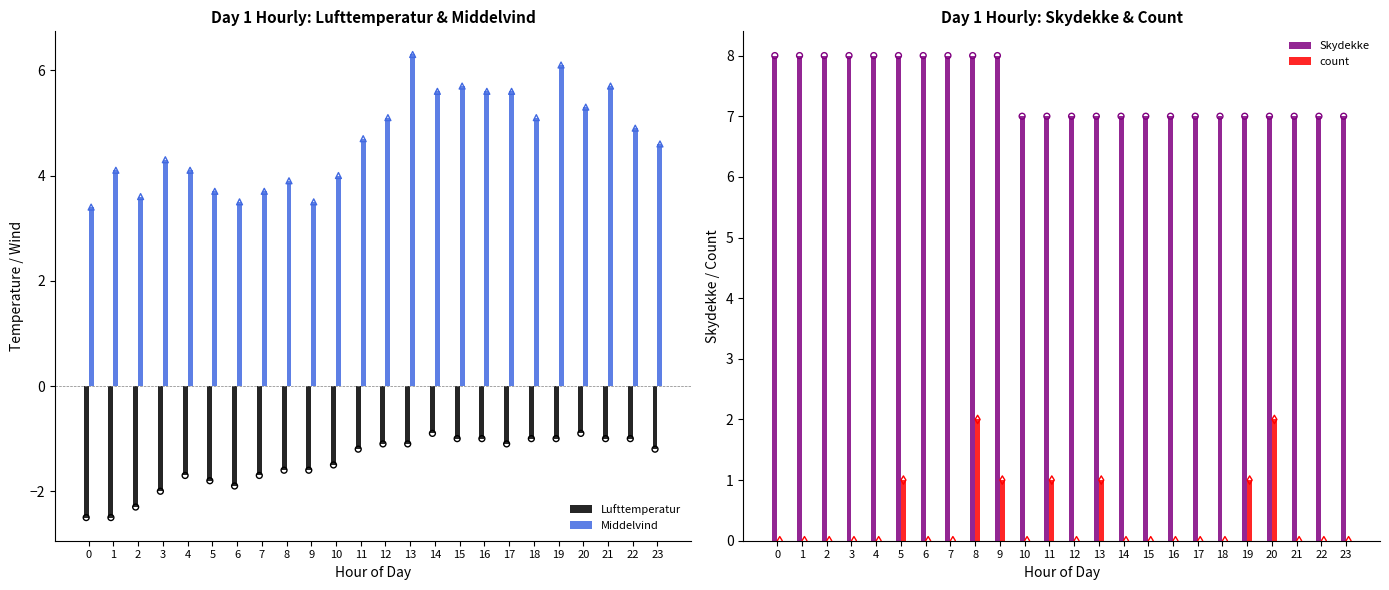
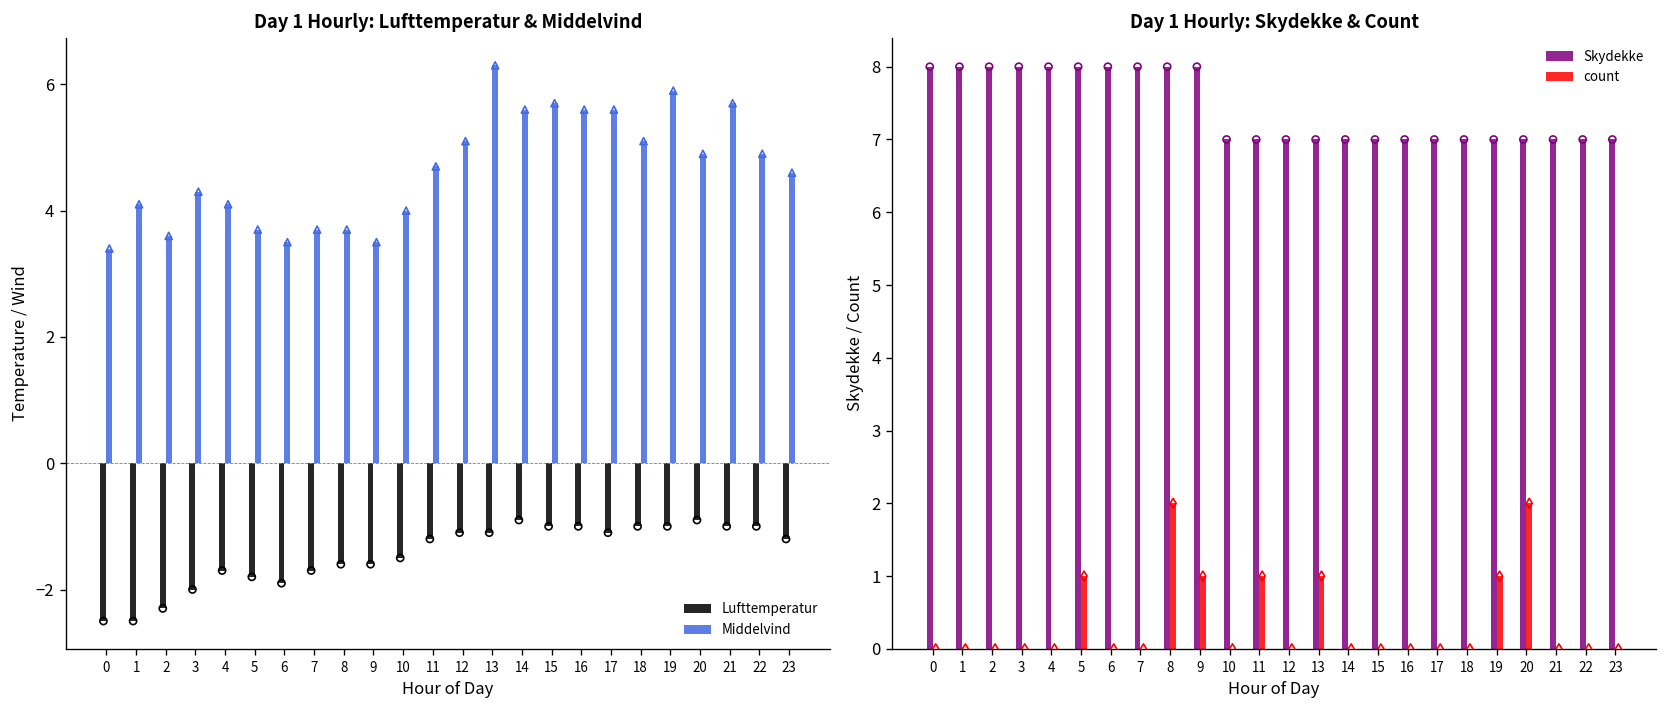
  {
    "Day 1 Hourly: Lufttemperatur & Middelvind": {
      "Lufttemperatur": {
        "0": -2.5,
        "1": -2.5,
        "2": -2.3,
        "3": -2.0,
        "4": -1.7,
        "5": -1.8,
        "6": -1.9,
        "7": -1.7,
        "8": -1.6,
        "9": -1.6,
        "10": -1.5,
        "11": -1.2,
        "12": -1.1,
        "13": -1.1,
        "14": -0.9,
        "15": -1.0,
        "16": -1.0,
        "17": -1.1,
        "18": -1.0,
        "19": -1.0,
        "20": -0.9,
        "21": -1.0,
        "22": -1.0,
        "23": -1.2
      },
      "Middelvind": {
        "0": 3.4,
        "1": 4.1,
        "2": 3.6,
        "3": 4.3,
        "4": 4.1,
        "5": 3.7,
        "6": 3.5,
        "7": 3.7,
-       "8": 3.9,
+       "8": 3.7,
        "9": 3.5,
        "10": 4.0,
        "11": 4.7,
        "12": 5.1,
        "13": 6.3,
        "14": 5.6,
        "15": 5.7,
        "16": 5.6,
        "17": 5.6,
        "18": 5.1,
-       "19": 6.1,
-       "20": 5.3,
+       "19": 5.9,
+       "20": 4.9,
        "21": 5.7,
        "22": 4.9,
        "23": 4.6
      }
    },
    "Day 1 Hourly: Skydekke & Count": {
      "Skydekke": {
        "0": 8.0,
        "1": 8.0,
        "2": 8.0,
        "3": 8.0,
        "4": 8.0,
        "5": 8.0,
        "6": 8.0,
        "7": 8.0,
        "8": 8.0,
        "9": 8.0,
        "10": 7.0,
        "11": 7.0,
        "12": 7.0,
        "13": 7.0,
        "14": 7.0,
        "15": 7.0,
        "16": 7.0,
        "17": 7.0,
        "18": 7.0,
        "19": 7.0,
        "20": 7.0,
        "21": 7.0,
        "22": 7.0,
        "23": 7.0
      },
      "count": {
        "0": 0.0,
        "1": 0.0,
        "2": 0.0,
        "3": 0.0,
        "4": 0.0,
        "5": 1.0,
        "6": 0.0,
        "7": 0.0,
        "8": 2.0,
        "9": 1.0,
        "10": 0.0,
        "11": 1.0,
        "12": 0.0,
        "13": 1.0,
        "14": 0.0,
        "15": 0.0,
        "16": 0.0,
        "17": 0.0,
        "18": 0.0,
        "19": 1.0,
        "20": 2.0,
        "21": 0.0,
        "22": 0.0,
        "23": 0.0
      }
    }
  }
